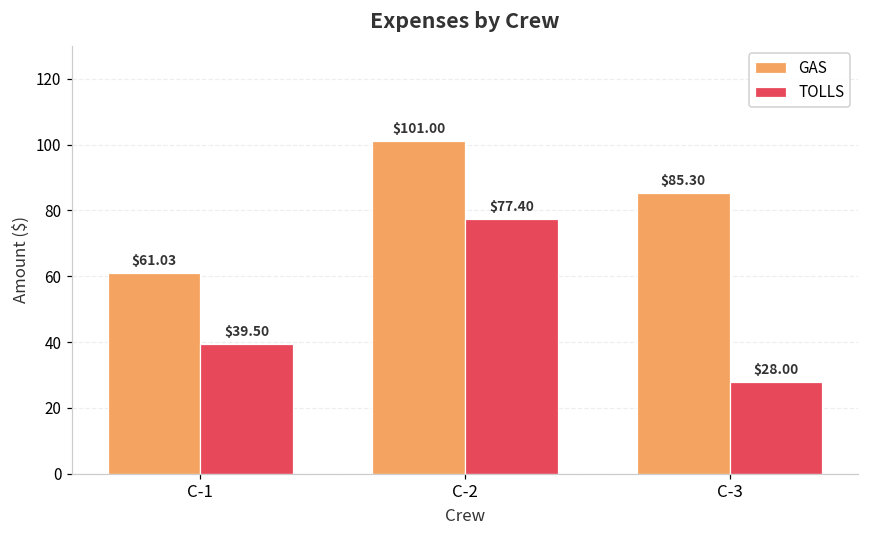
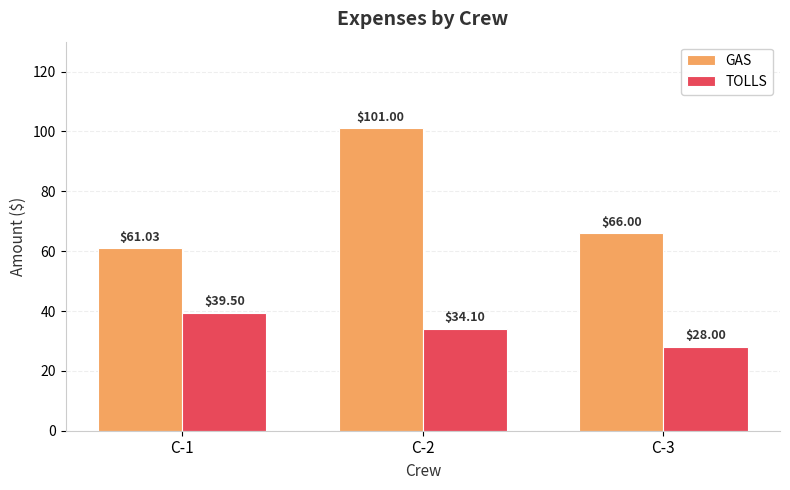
  {
    "GAS": {
      "C-1": "$61.03",
      "C-2": "$101.00",
-     "C-3": "$85.30"
+     "C-3": "$66.00"
    },
    "TOLLS": {
      "C-1": "$39.50",
-     "C-2": "$77.40",
+     "C-2": "$34.10",
      "C-3": "$28.00"
    }
  }
